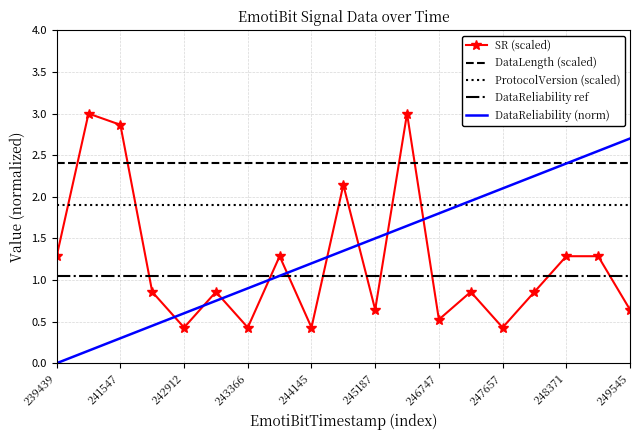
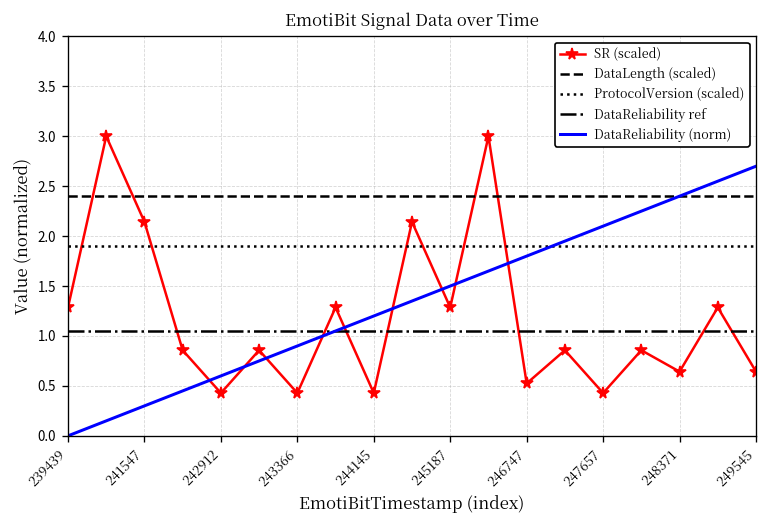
  {
    "SR (scaled)": {
      "239439": 1.3,
-     "241547": 2.9,
+     "241547": 2.1,
      "242912": 0.4,
      "243366": 0.4,
      "244145": 0.4,
-     "245187": 0.6,
+     "245187": 1.3,
      "246747": 0.5,
      "247657": 0.4,
-     "248371": 1.3,
+     "248371": 0.6,
      "249545": 0.6
    },
    "DataReliability (norm)": {
      "239439": 0.0,
      "241547": 0.3,
      "242912": 0.6,
      "243366": 0.9,
      "244145": 1.2,
      "245187": 1.5,
      "246747": 1.8,
      "247657": 2.1,
      "249545": 2.7
    }
  }
